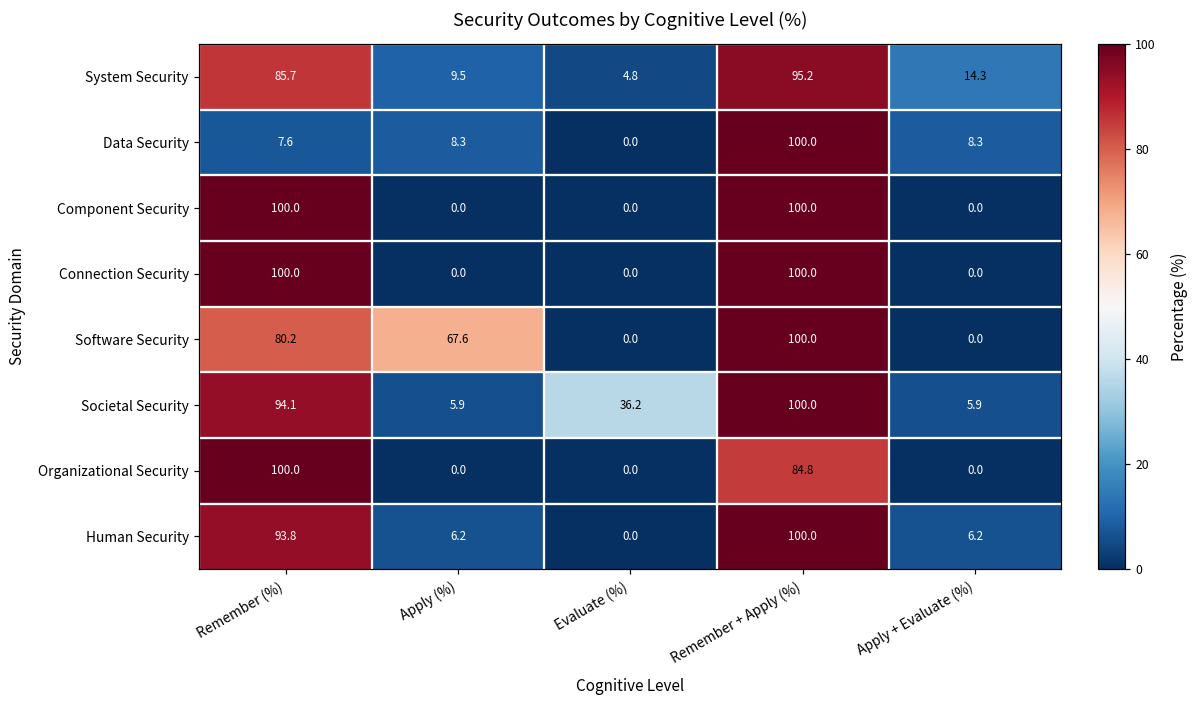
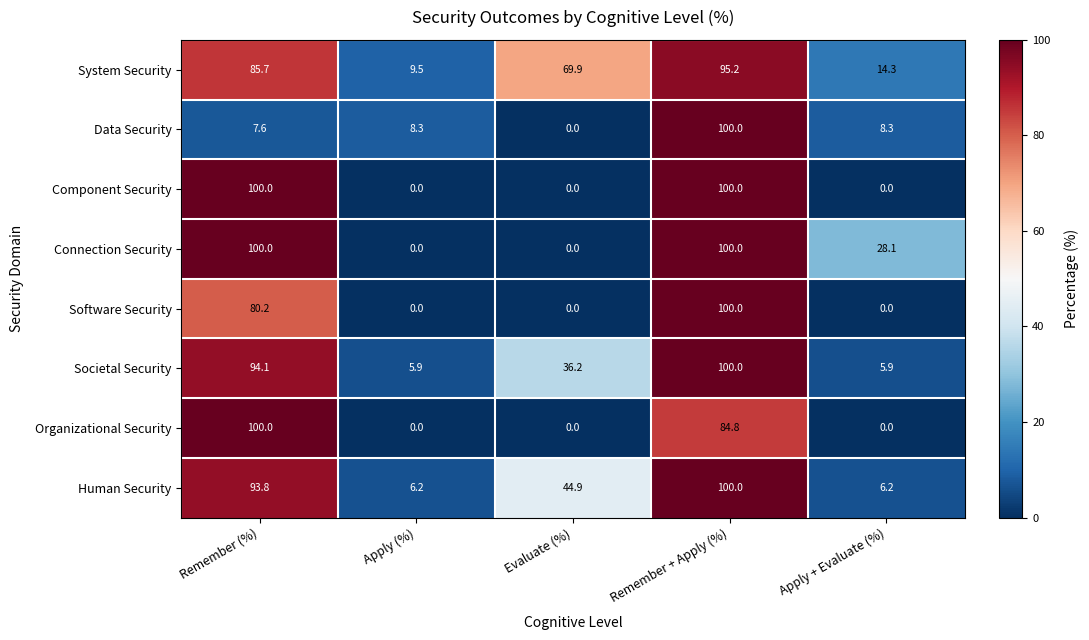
  {
    "System Security": {
      "Remember (%)": 85.7,
      "Apply (%)": 9.5,
-     "Evaluate (%)": 4.8,
+     "Evaluate (%)": 69.9,
      "Remember + Apply (%)": 95.2,
      "Apply + Evaluate (%)": 14.3
    },
    "Data Security": {
      "Remember (%)": 7.6,
      "Apply (%)": 8.3,
      "Evaluate (%)": 0.0,
      "Remember + Apply (%)": 100.0,
      "Apply + Evaluate (%)": 8.3
    },
    "Component Security": {
      "Remember (%)": 100.0,
      "Apply (%)": 0.0,
      "Evaluate (%)": 0.0,
      "Remember + Apply (%)": 100.0,
      "Apply + Evaluate (%)": 0.0
    },
    "Connection Security": {
      "Remember (%)": 100.0,
      "Apply (%)": 0.0,
      "Evaluate (%)": 0.0,
      "Remember + Apply (%)": 100.0,
-     "Apply + Evaluate (%)": 0.0
+     "Apply + Evaluate (%)": 28.1
    },
    "Software Security": {
      "Remember (%)": 80.2,
-     "Apply (%)": 67.6,
+     "Apply (%)": 0.0,
      "Evaluate (%)": 0.0,
      "Remember + Apply (%)": 100.0,
      "Apply + Evaluate (%)": 0.0
    },
    "Societal Security": {
      "Remember (%)": 94.1,
      "Apply (%)": 5.9,
      "Evaluate (%)": 36.2,
      "Remember + Apply (%)": 100.0,
      "Apply + Evaluate (%)": 5.9
    },
    "Organizational Security": {
      "Remember (%)": 100.0,
      "Apply (%)": 0.0,
      "Evaluate (%)": 0.0,
      "Remember + Apply (%)": 84.8,
      "Apply + Evaluate (%)": 0.0
    },
    "Human Security": {
      "Remember (%)": 93.8,
      "Apply (%)": 6.2,
-     "Evaluate (%)": 0.0,
+     "Evaluate (%)": 44.9,
      "Remember + Apply (%)": 100.0,
      "Apply + Evaluate (%)": 6.2
    }
  }
